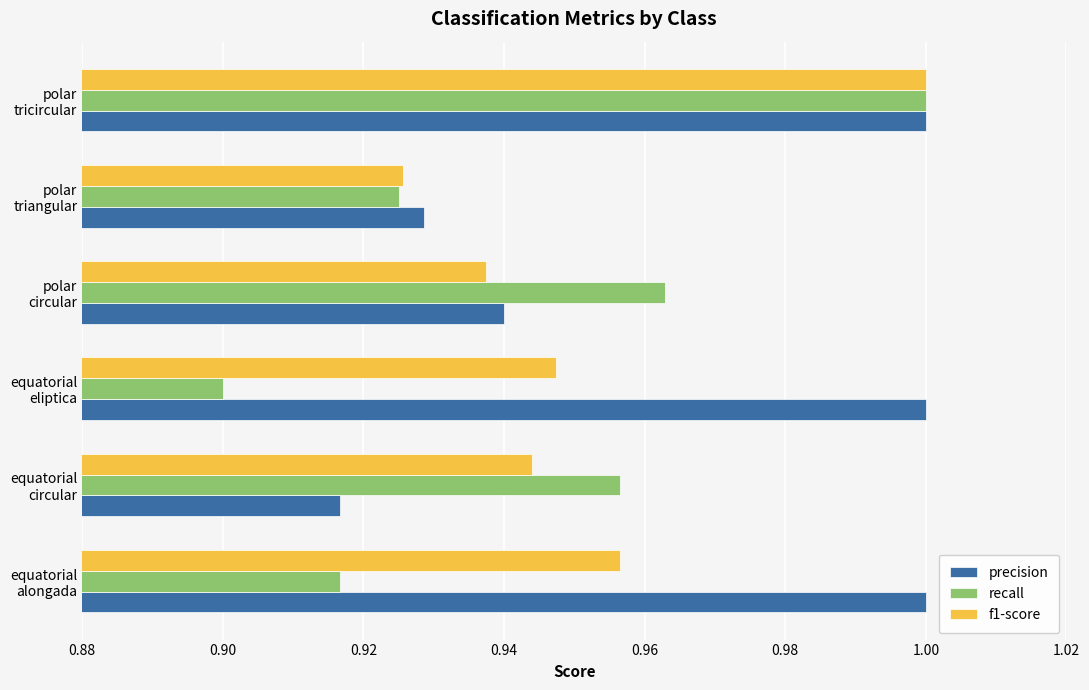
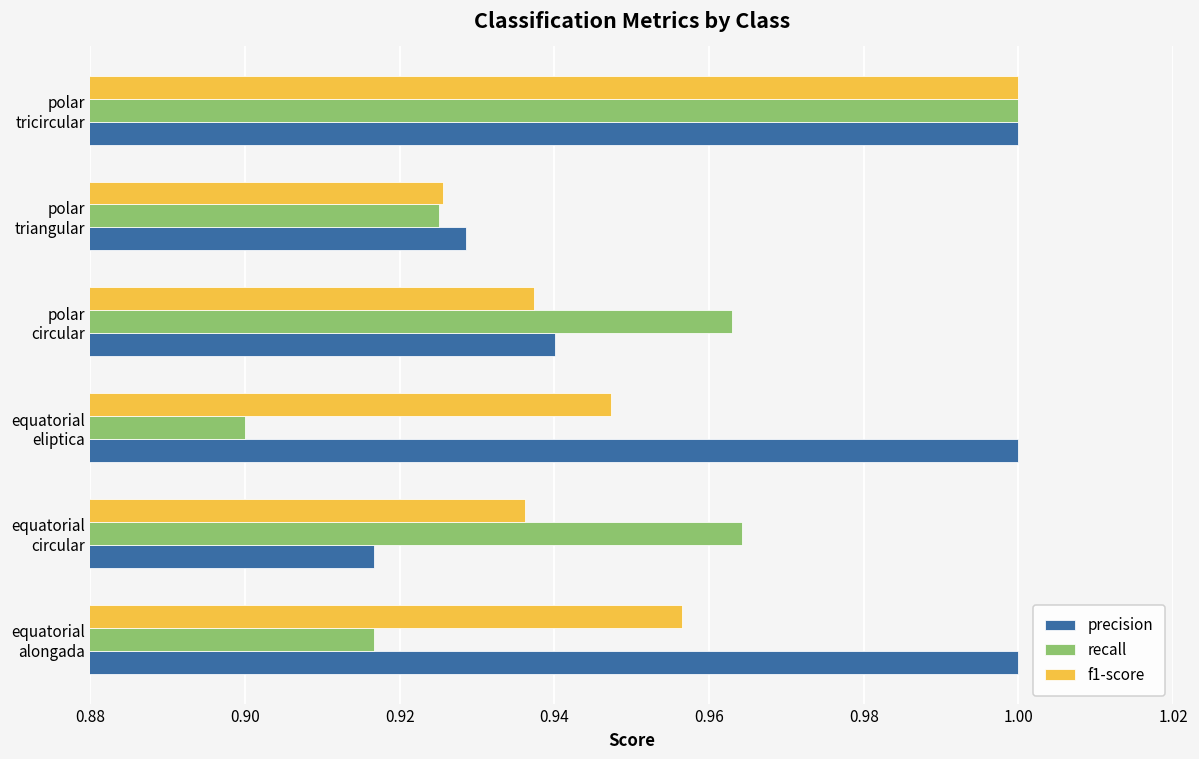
  {
    "precision": {
      "polar tricircular": 1.000,
      "polar triangular": 0.929,
      "polar circular": 0.940,
      "equatorial eliptica": 1.000,
      "equatorial circular": 0.917,
      "equatorial alongada": 1.000
    },
    "recall": {
      "polar tricircular": 1.000,
      "polar triangular": 0.925,
      "polar circular": 0.963,
      "equatorial eliptica": 0.900,
-     "equatorial circular": 0.957,
+     "equatorial circular": 0.964,
      "equatorial alongada": 0.917
    },
    "f1-score": {
      "polar tricircular": 1.000,
      "polar triangular": 0.926,
      "polar circular": 0.937,
      "equatorial eliptica": 0.947,
-     "equatorial circular": 0.944,
+     "equatorial circular": 0.936,
      "equatorial alongada": 0.957
    }
  }
